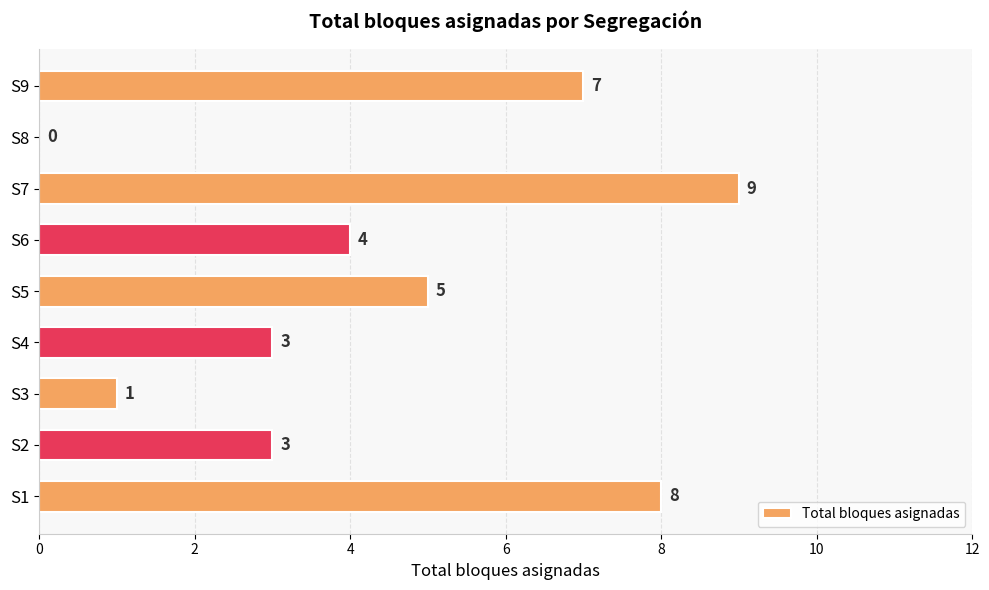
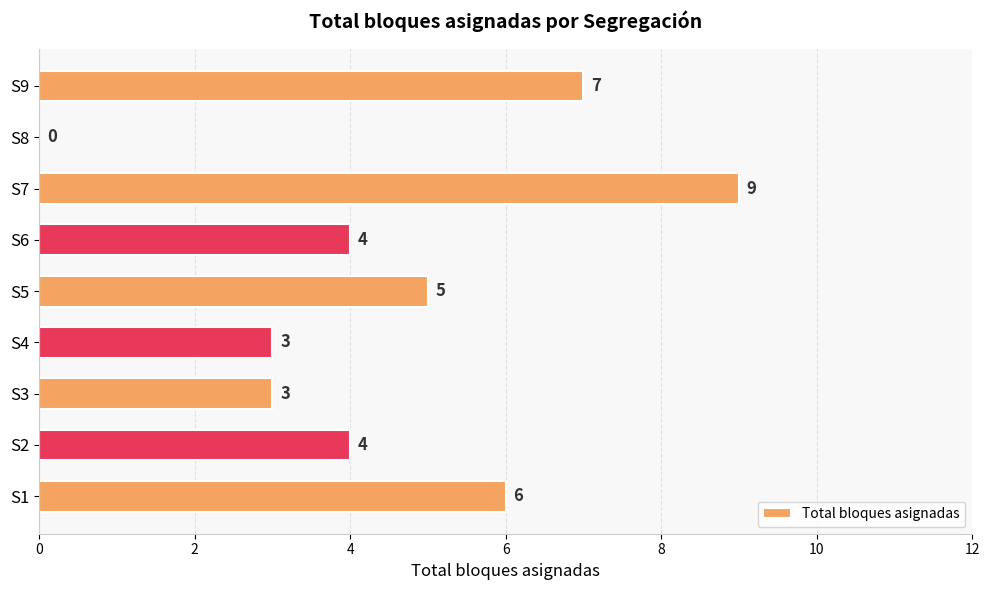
  {
    "S9": 7,
    "S8": 0,
    "S7": 9,
    "S6": 4,
    "S5": 5,
    "S4": 3,
-   "S3": 1,
-   "S2": 3,
-   "S1": 8
+   "S3": 3,
+   "S2": 4,
+   "S1": 6
  }
